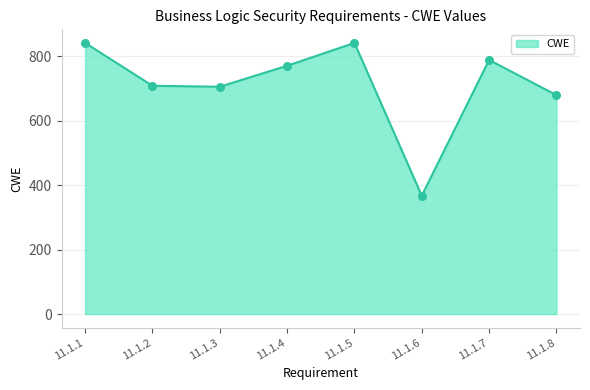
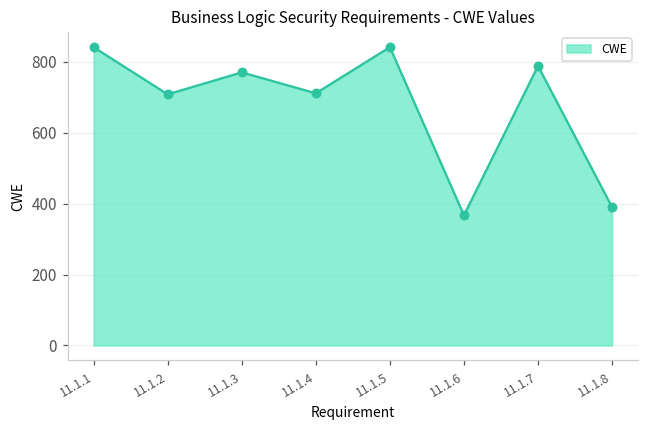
  {
    "11.1.1": 840,
    "11.1.2": 710,
-   "11.1.3": 710,
-   "11.1.4": 770,
+   "11.1.3": 770,
+   "11.1.4": 710,
    "11.1.5": 840,
    "11.1.6": 370,
    "11.1.7": 790,
-   "11.1.8": 680
+   "11.1.8": 390
  }
